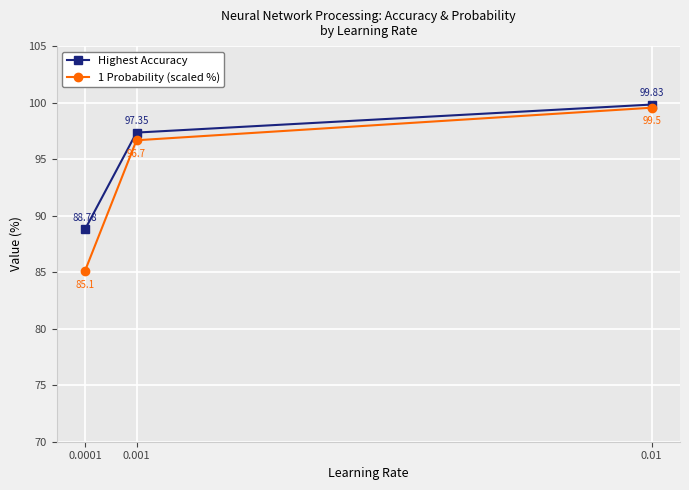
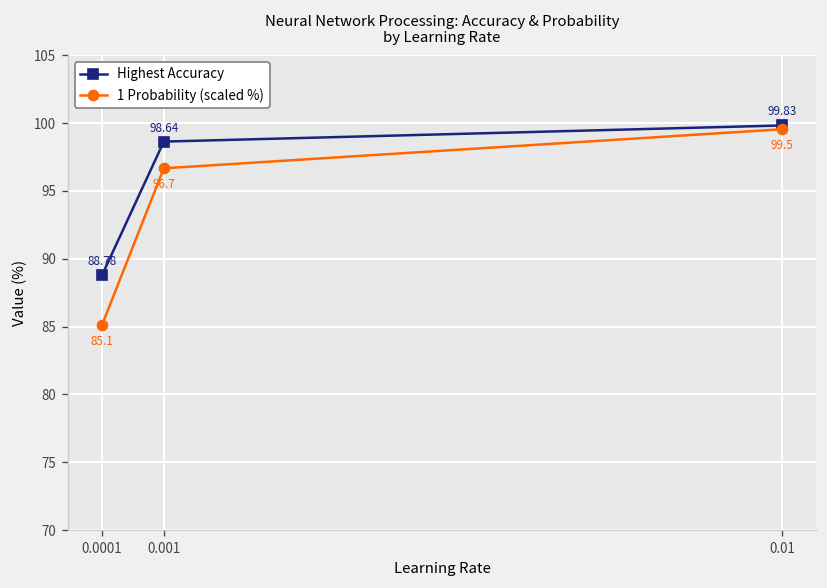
  {
    "Highest Accuracy": {
      "0.0001": 88.78,
-     "0.001": 97.35,
+     "0.001": 98.64,
      "0.01": 99.83
    },
    "1 Probability (scaled %)": {
      "0.0001": 85.1,
      "0.001": 96.7,
      "0.01": 99.5
    }
  }
